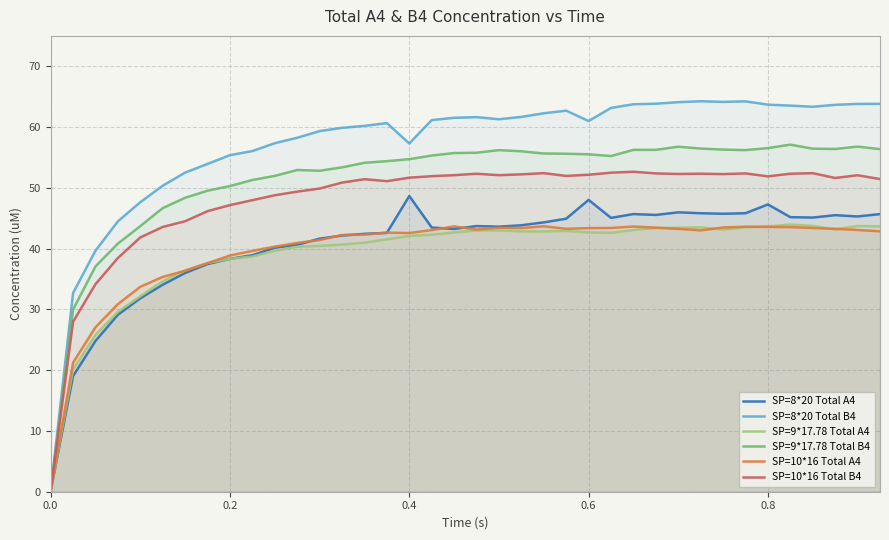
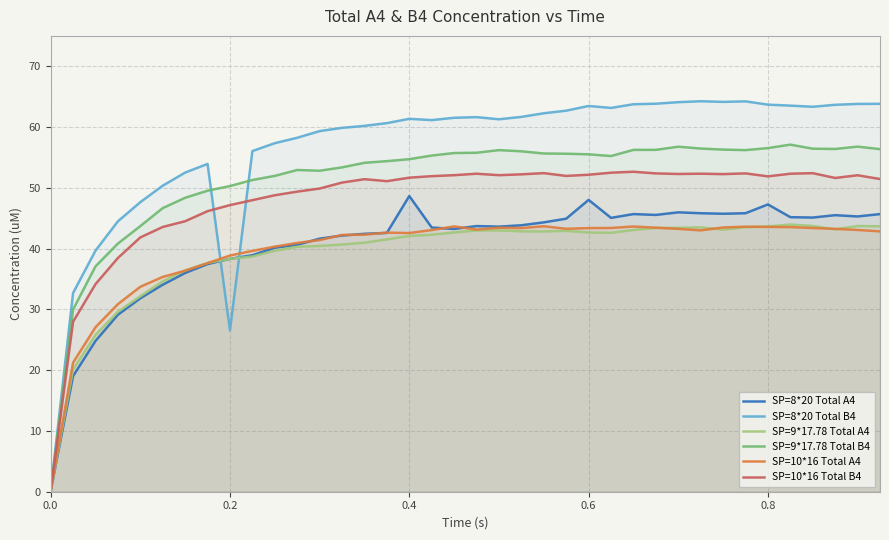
  {
    "SP=8*20 Total A4": {
      "0.4": 49,
      "0.6": 48,
      "0.8": 47
    },
    "SP=8*20 Total B4": {
-     "0.2": 55,
-     "0.4": 57,
-     "0.6": 61,
+     "0.2": 27,
+     "0.4": 61,
+     "0.6": 63,
      "0.8": 64
    }
  }
